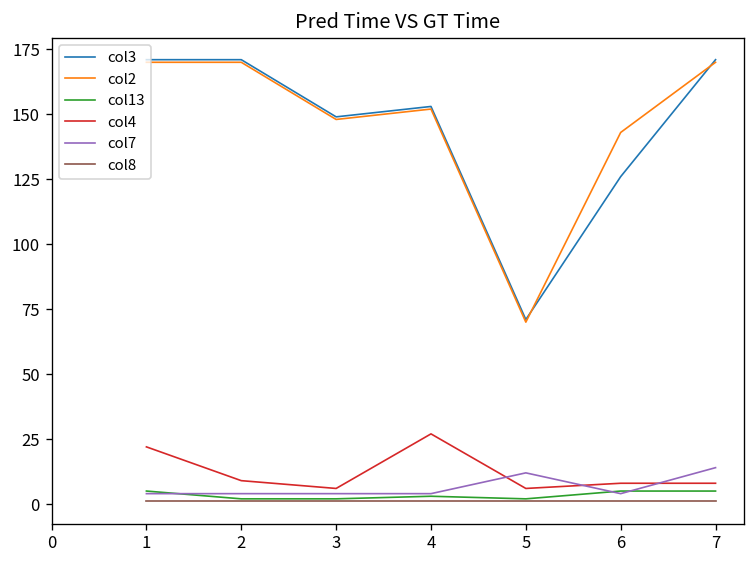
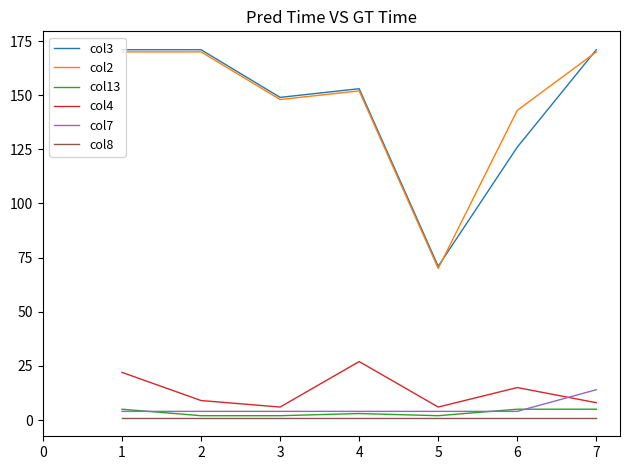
  {
    "col3": {
      "6": 126
    },
    "col2": {
      "6": 143
    },
    "col13": {
      "7": 5
    },
    "col4": {
      "1": 22,
      "2": 9,
      "3": 6,
      "4": 27,
      "5": 6,
-     "6": 8,
+     "6": 15,
      "7": 8
    },
    "col7": {
      "2": 4,
      "3": 4,
-     "5": 12,
+     "5": 4,
      "7": 14
    },
    "col8": {
      "1": 1,
      "4": 1,
      "6": 1,
      "7": 1
    }
  }
